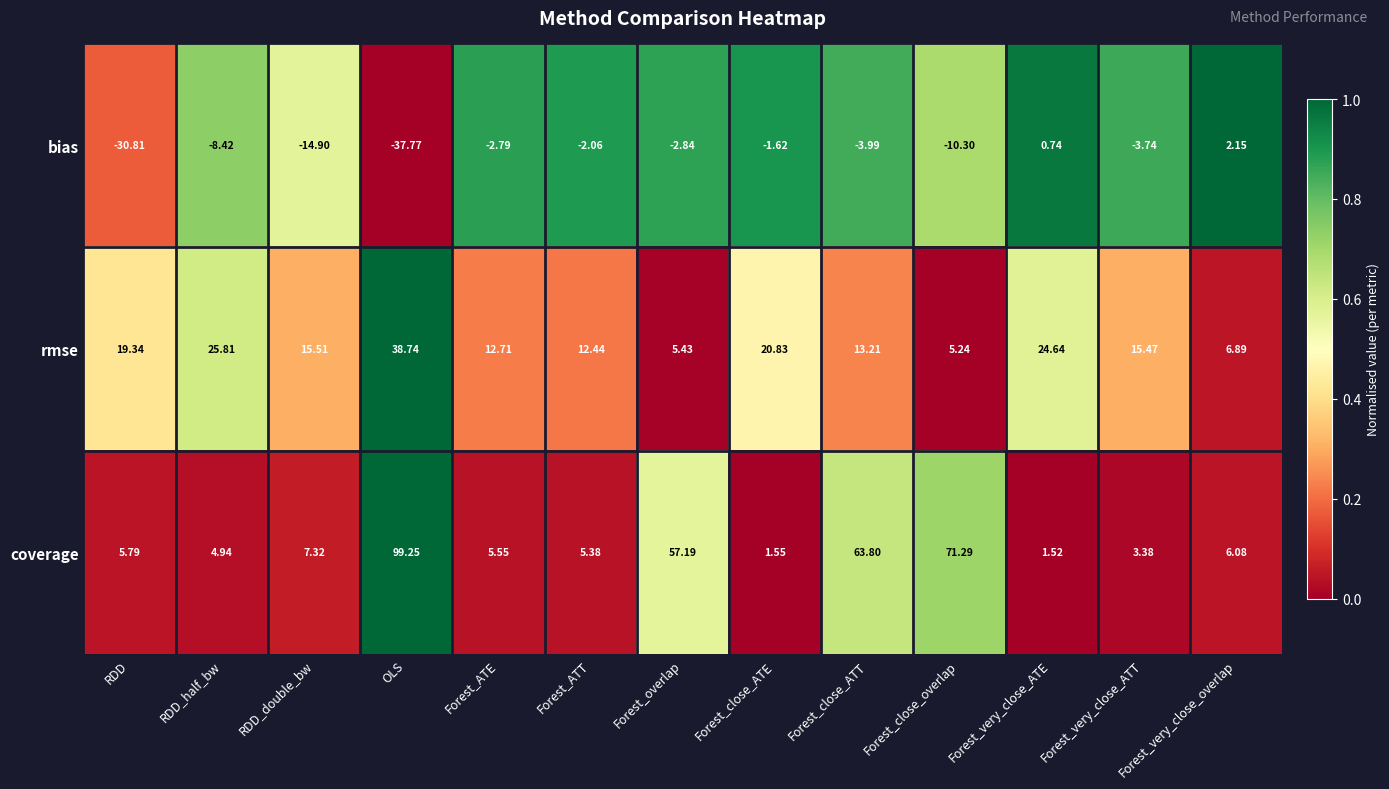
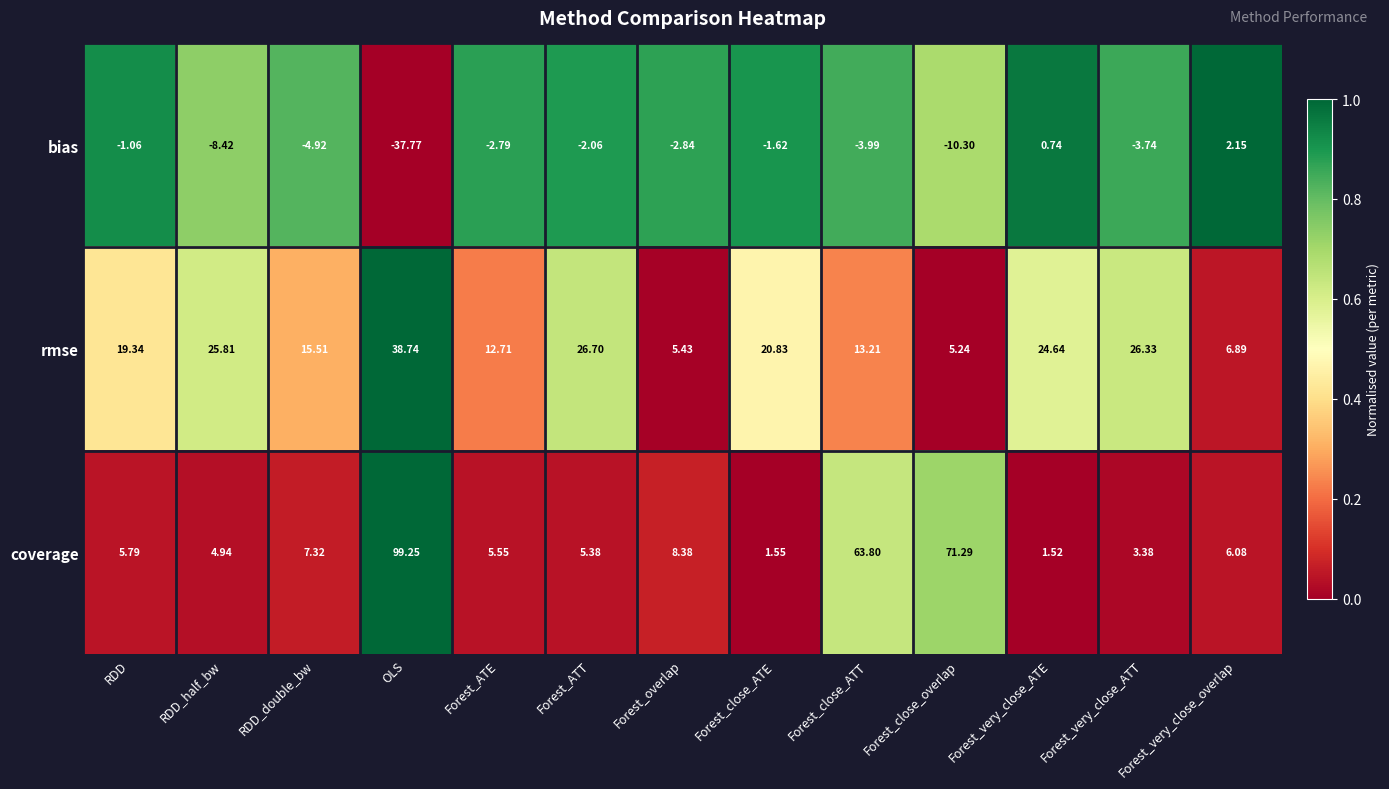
  {
    "bias": {
-     "RDD": -30.81,
+     "RDD": -1.06,
      "RDD_half_bw": -8.42,
-     "RDD_double_bw": -14.90,
+     "RDD_double_bw": -4.92,
      "OLS": -37.77,
      "Forest_ATE": -2.79,
      "Forest_ATT": -2.06,
      "Forest_overlap": -2.84,
      "Forest_close_ATE": -1.62,
      "Forest_close_ATT": -3.99,
      "Forest_close_overlap": -10.30,
      "Forest_very_close_ATE": 0.74,
      "Forest_very_close_ATT": -3.74,
      "Forest_very_close_overlap": 2.15
    },
    "rmse": {
      "RDD": 19.34,
      "RDD_half_bw": 25.81,
      "RDD_double_bw": 15.51,
      "OLS": 38.74,
      "Forest_ATE": 12.71,
-     "Forest_ATT": 12.44,
+     "Forest_ATT": 26.70,
      "Forest_overlap": 5.43,
      "Forest_close_ATE": 20.83,
      "Forest_close_ATT": 13.21,
      "Forest_close_overlap": 5.24,
      "Forest_very_close_ATE": 24.64,
-     "Forest_very_close_ATT": 15.47,
+     "Forest_very_close_ATT": 26.33,
      "Forest_very_close_overlap": 6.89
    },
    "coverage": {
      "RDD": 5.79,
      "RDD_half_bw": 4.94,
      "RDD_double_bw": 7.32,
      "OLS": 99.25,
      "Forest_ATE": 5.55,
      "Forest_ATT": 5.38,
-     "Forest_overlap": 57.19,
+     "Forest_overlap": 8.38,
      "Forest_close_ATE": 1.55,
      "Forest_close_ATT": 63.80,
      "Forest_close_overlap": 71.29,
      "Forest_very_close_ATE": 1.52,
      "Forest_very_close_ATT": 3.38,
      "Forest_very_close_overlap": 6.08
    }
  }
